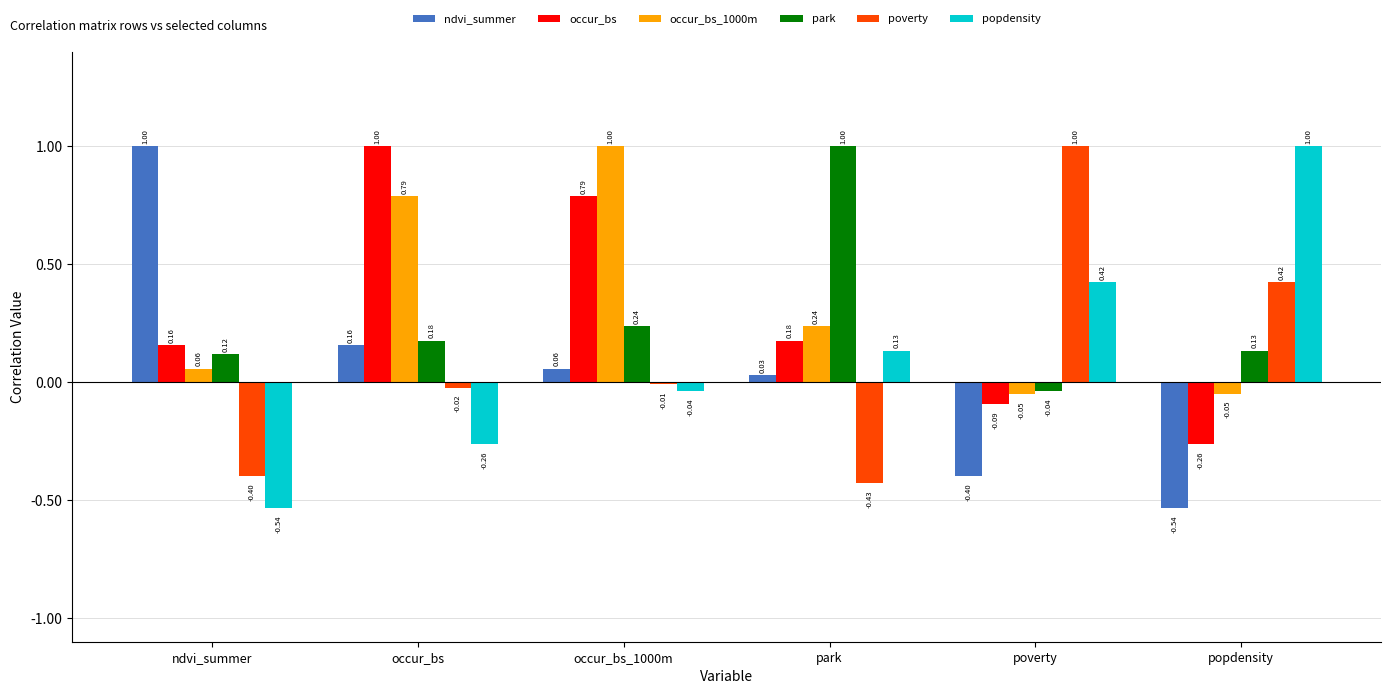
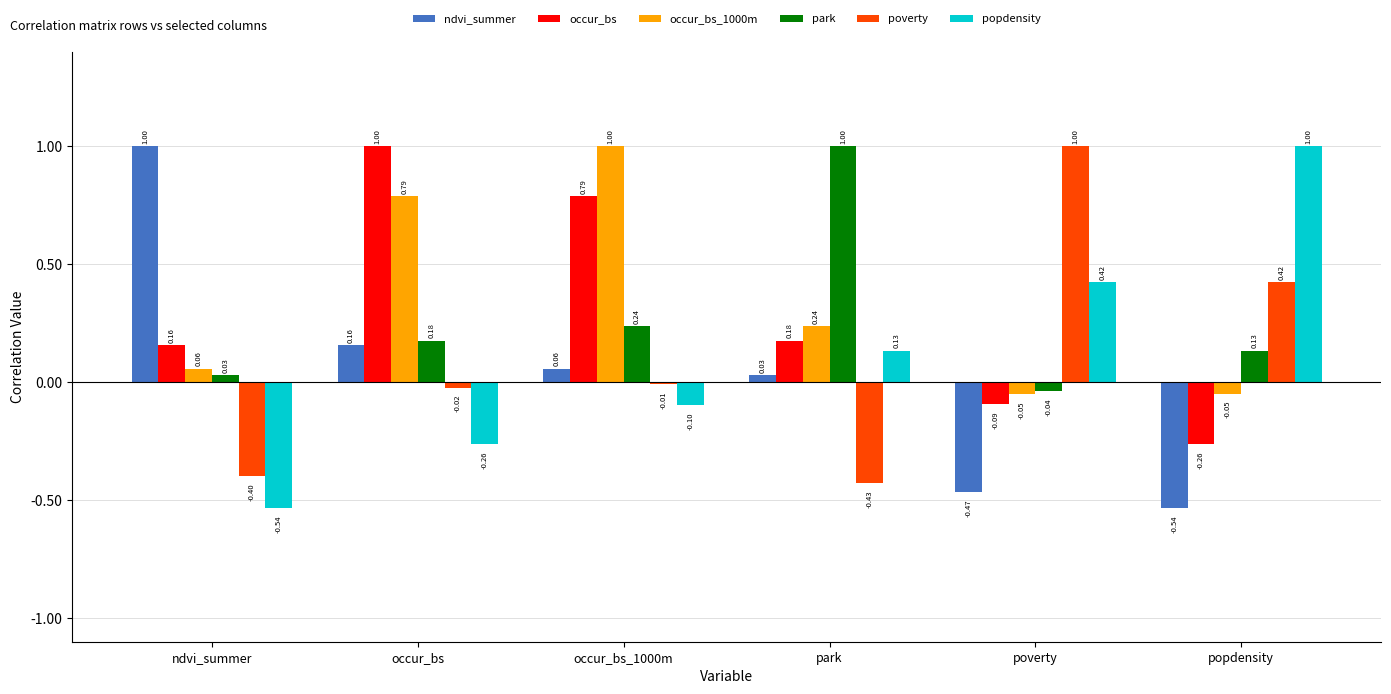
  {
    "ndvi_summer": {
      "ndvi_summer": 1.00,
      "occur_bs": 0.16,
      "occur_bs_1000m": 0.06,
      "park": 0.03,
-     "poverty": -0.40,
+     "poverty": -0.47,
      "popdensity": -0.54
    },
    "occur_bs": {
      "ndvi_summer": 0.16,
      "occur_bs": 1.00,
      "occur_bs_1000m": 0.79,
      "park": 0.18,
      "poverty": -0.09,
      "popdensity": -0.26
    },
    "occur_bs_1000m": {
      "ndvi_summer": 0.06,
      "occur_bs": 0.79,
      "occur_bs_1000m": 1.00,
      "park": 0.24,
      "poverty": -0.05,
      "popdensity": -0.05
    },
    "park": {
-     "ndvi_summer": 0.12,
+     "ndvi_summer": 0.03,
      "occur_bs": 0.18,
      "occur_bs_1000m": 0.24,
      "park": 1.00,
      "poverty": -0.04,
      "popdensity": 0.13
    },
    "poverty": {
      "ndvi_summer": -0.40,
      "occur_bs": -0.02,
      "occur_bs_1000m": -0.01,
      "park": -0.43,
      "poverty": 1.00,
      "popdensity": 0.42
    },
    "popdensity": {
      "ndvi_summer": -0.54,
      "occur_bs": -0.26,
-     "occur_bs_1000m": -0.04,
+     "occur_bs_1000m": -0.10,
      "park": 0.13,
      "poverty": 0.42,
      "popdensity": 1.00
    }
  }
